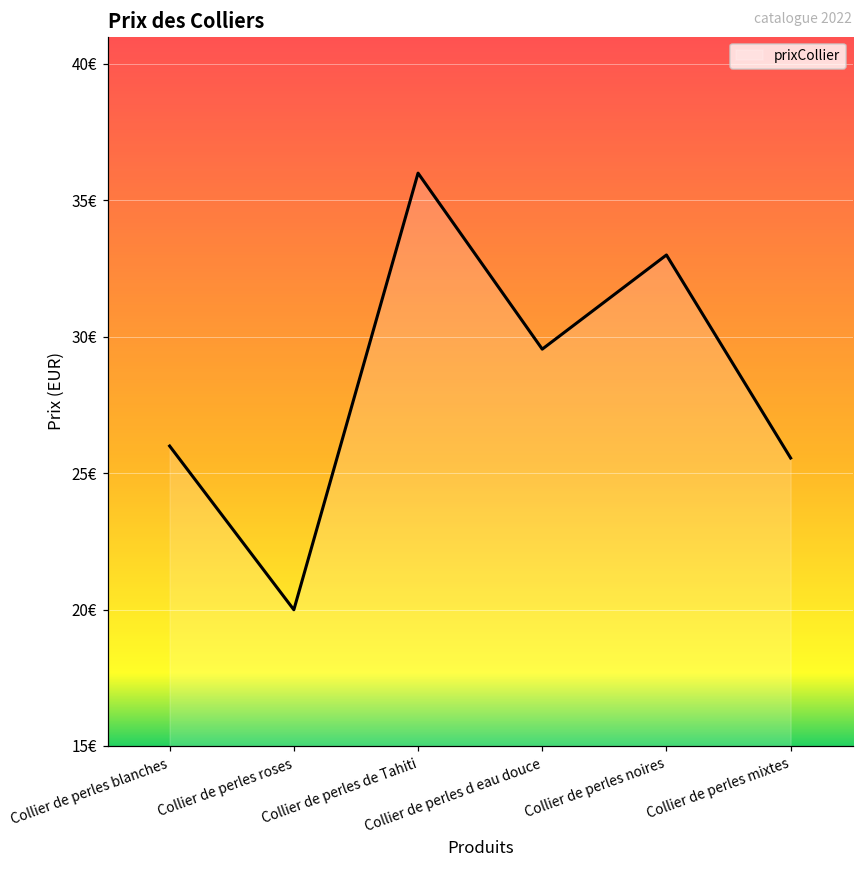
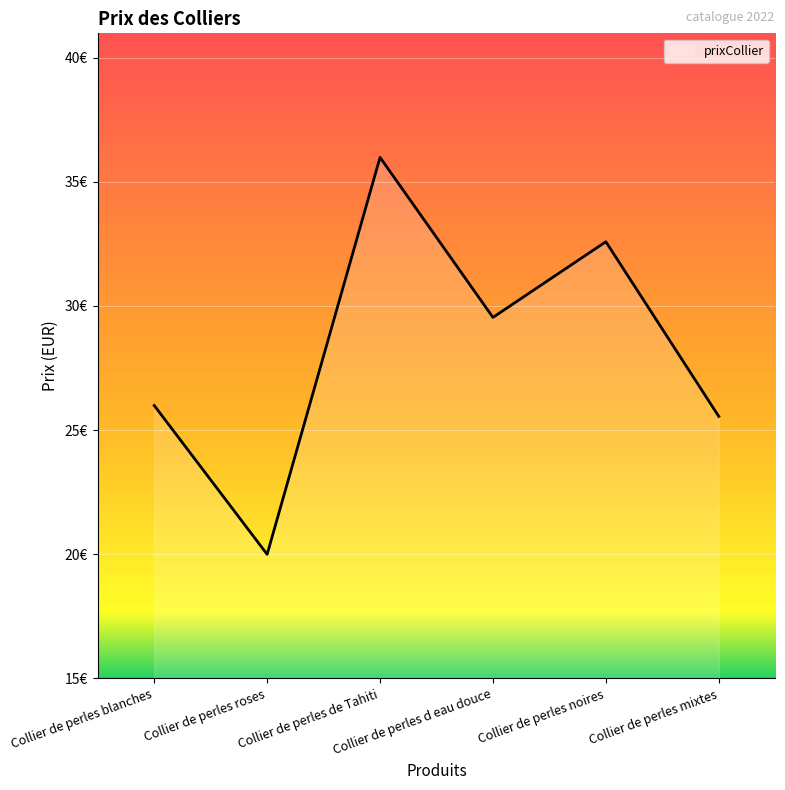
  {
    "Collier de perles blanches": "26.0€",
    "Collier de perles roses": "20.0€",
    "Collier de perles de Tahiti": "36.0€",
    "Collier de perles d eau douce": "29.5€",
-   "Collier de perles noires": "33.0€",
+   "Collier de perles noires": "32.6€",
    "Collier de perles mixtes": "25.6€"
  }
